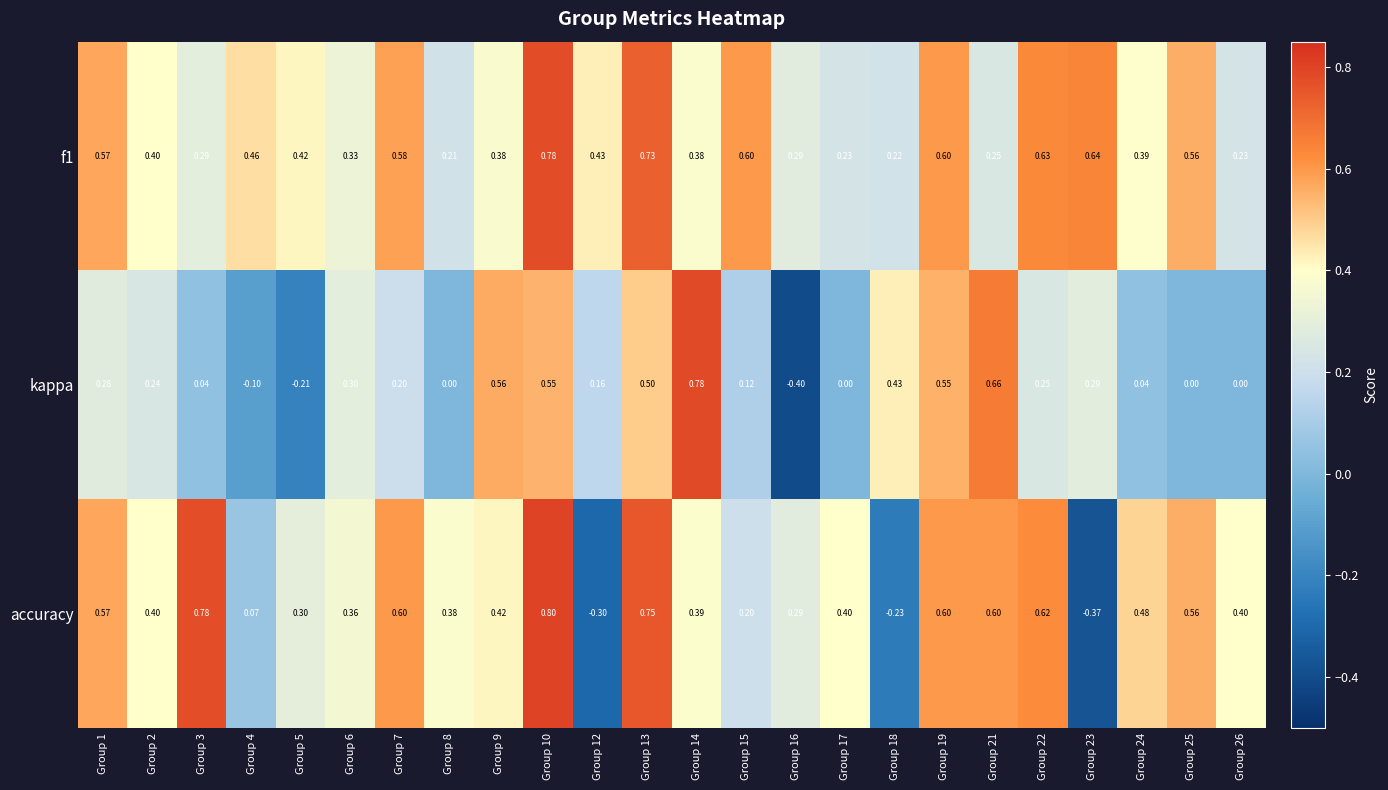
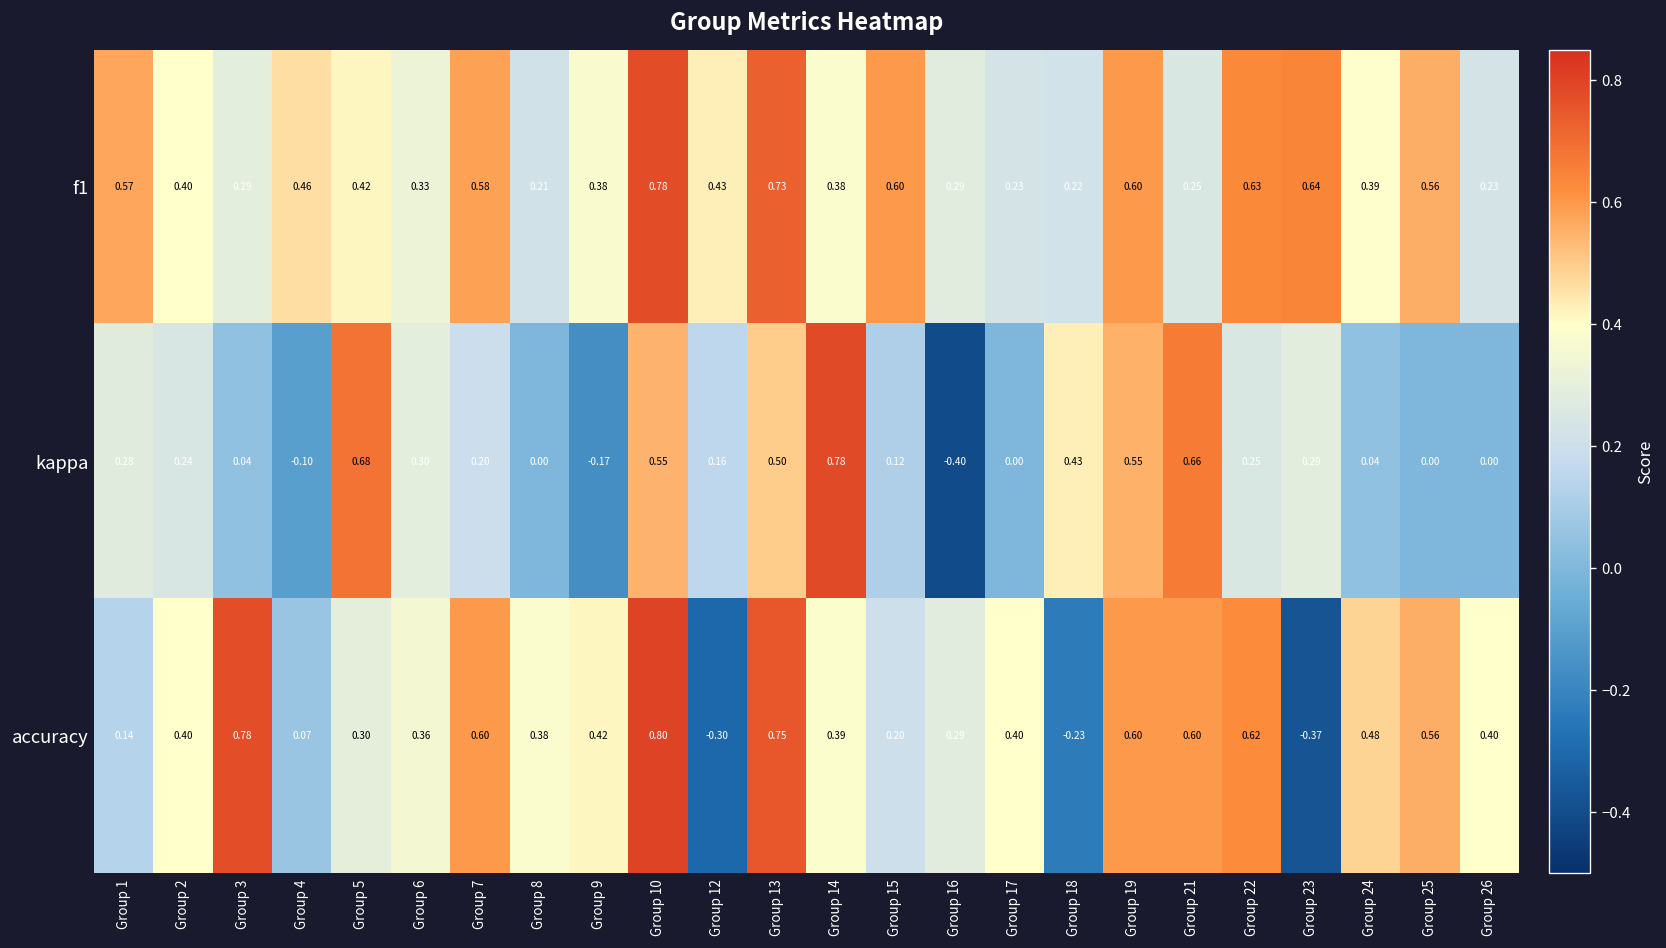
  {
    "f1": {
      "Group 1": 0.57,
      "Group 2": 0.40,
      "Group 4": 0.46,
      "Group 5": 0.42,
      "Group 6": 0.33,
      "Group 7": 0.58,
      "Group 9": 0.38,
      "Group 10": 0.78,
      "Group 12": 0.43,
      "Group 13": 0.73,
      "Group 14": 0.38,
      "Group 15": 0.60,
      "Group 19": 0.60,
      "Group 22": 0.63,
      "Group 23": 0.64,
      "Group 24": 0.39,
      "Group 25": 0.56
    },
    "kappa": {
      "Group 3": 0.04,
      "Group 4": -0.10,
-     "Group 5": -0.21,
+     "Group 5": 0.68,
      "Group 7": 0.20,
      "Group 8": 0.00,
-     "Group 9": 0.56,
+     "Group 9": -0.17,
      "Group 10": 0.55,
      "Group 12": 0.16,
      "Group 13": 0.50,
      "Group 14": 0.78,
      "Group 15": 0.12,
      "Group 16": -0.40,
      "Group 17": 0.00,
      "Group 18": 0.43,
      "Group 19": 0.55,
      "Group 21": 0.66,
      "Group 24": 0.04,
      "Group 25": 0.00,
      "Group 26": 0.00
    },
    "accuracy": {
-     "Group 1": 0.57,
+     "Group 1": 0.14,
      "Group 2": 0.40,
      "Group 3": 0.78,
      "Group 4": 0.07,
      "Group 5": 0.30,
      "Group 6": 0.36,
      "Group 7": 0.60,
      "Group 8": 0.38,
      "Group 9": 0.42,
      "Group 10": 0.80,
      "Group 12": -0.30,
      "Group 13": 0.75,
      "Group 14": 0.39,
      "Group 15": 0.20,
      "Group 17": 0.40,
      "Group 18": -0.23,
      "Group 19": 0.60,
      "Group 21": 0.60,
      "Group 22": 0.62,
      "Group 23": -0.37,
      "Group 24": 0.48,
      "Group 25": 0.56,
      "Group 26": 0.40
    }
  }
